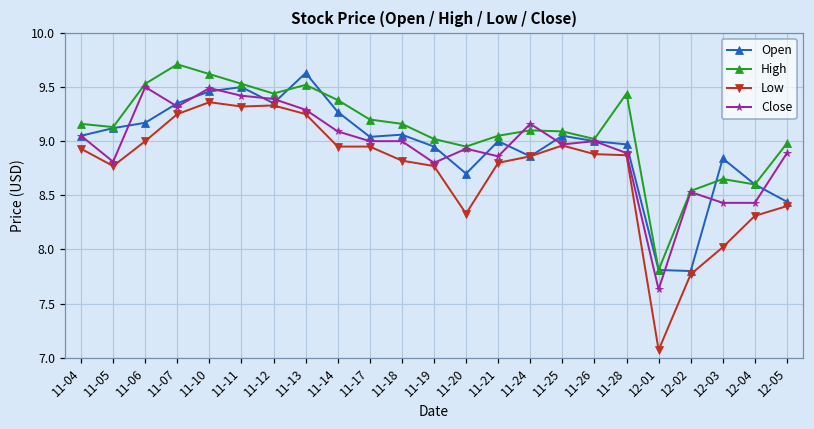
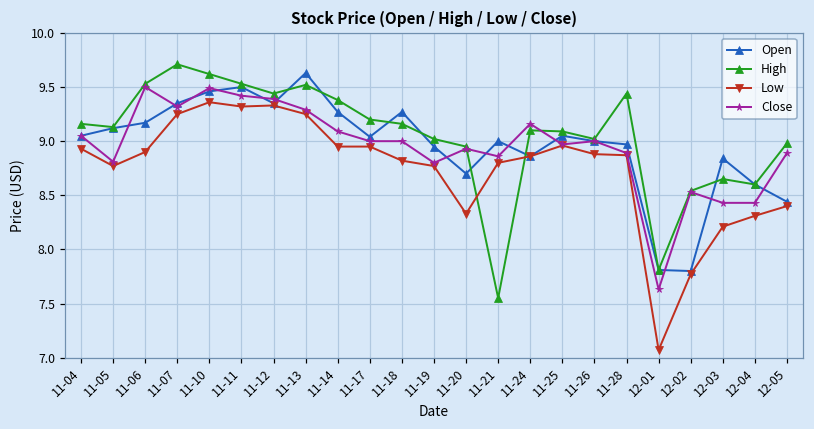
  {
    "Open": {
      "11-06": 9.2,
      "11-07": 9.4,
      "11-10": 9.5,
      "11-11": 9.5,
      "11-13": 9.6,
      "11-14": 9.3,
      "11-17": 9.0,
-     "11-18": 9.1,
+     "11-18": 9.3,
      "11-19": 9.0,
      "11-20": 8.7,
      "11-21": 9.0,
      "11-25": 9.1,
      "11-28": 9.0,
      "12-02": 7.8,
      "12-03": 8.8,
      "12-05": 8.4
    },
    "High": {
      "11-04": 9.2,
      "11-06": 9.5,
      "11-07": 9.7,
      "11-10": 9.6,
      "11-11": 9.5,
      "11-12": 9.4,
      "11-13": 9.5,
      "11-14": 9.4,
      "11-17": 9.2,
      "11-18": 9.2,
      "11-19": 9.0,
-     "11-21": 9.1,
+     "11-21": 7.6,
      "11-24": 9.1,
      "11-25": 9.1,
      "11-28": 9.4,
      "12-03": 8.7,
      "12-05": 9.0
    },
    "Low": {
      "11-04": 8.9,
      "11-05": 8.8,
-     "11-06": 9.0,
+     "11-06": 8.9,
      "11-07": 9.3,
      "11-10": 9.4,
      "11-11": 9.3,
      "11-13": 9.3,
      "11-14": 9.0,
      "11-17": 9.0,
      "11-18": 8.8,
      "11-19": 8.8,
      "11-20": 8.3,
      "11-21": 8.8,
      "11-26": 8.9,
      "12-01": 7.1,
      "12-02": 7.8,
-     "12-03": 8.0,
+     "12-03": 8.2,
      "12-04": 8.3,
      "12-05": 8.4
    },
    "Close": {
      "11-05": 8.8,
      "11-06": 9.5,
      "11-07": 9.3,
      "11-10": 9.5,
      "11-11": 9.4,
      "11-12": 9.4,
      "11-13": 9.3,
      "11-14": 9.1,
      "11-17": 9.0,
      "11-18": 9.0,
      "11-19": 8.8,
      "11-21": 8.9,
      "11-24": 9.2,
      "12-01": 7.6,
      "12-03": 8.4,
      "12-04": 8.4,
      "12-05": 8.9
    }
  }
